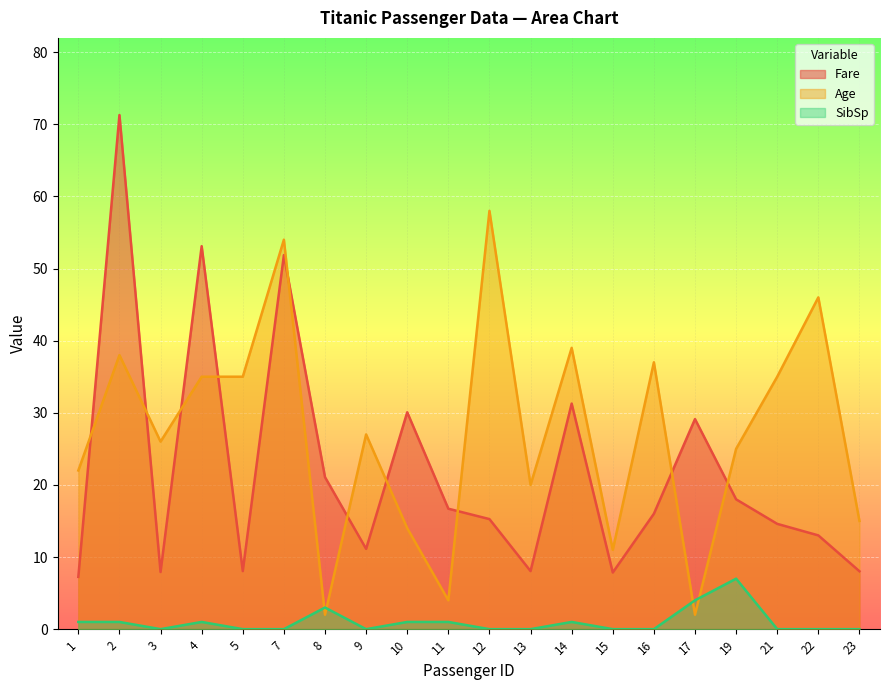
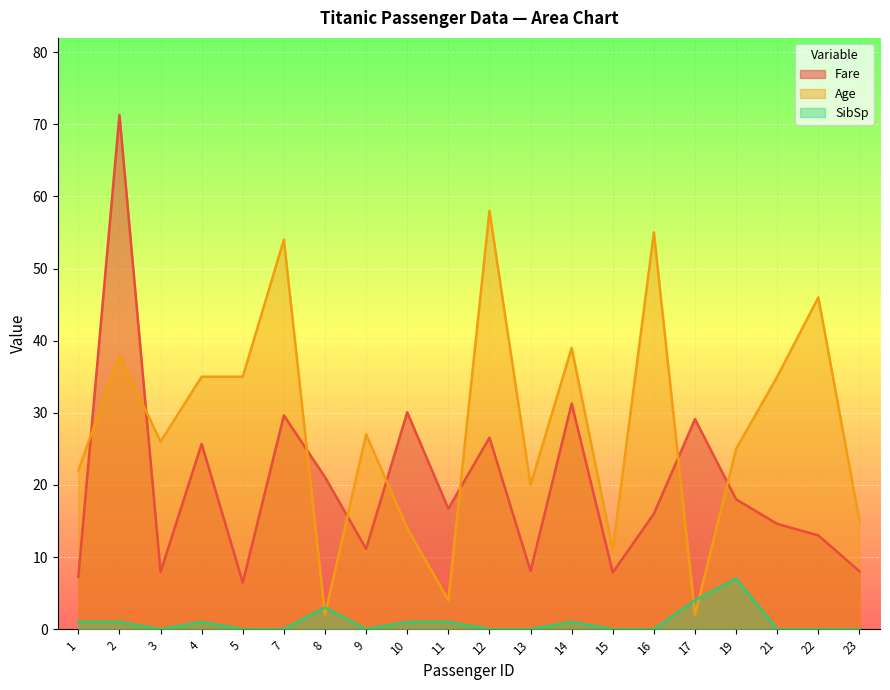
  {
    "Fare": {
      "1": 7,
      "2": 71,
      "3": 8,
-     "4": 53,
-     "5": 8,
-     "7": 52,
+     "4": 26,
+     "5": 6,
+     "7": 30,
      "8": 21,
      "9": 11,
      "10": 30,
      "11": 17,
-     "12": 15,
+     "12": 27,
      "13": 8,
      "14": 31,
      "15": 8,
      "16": 16,
      "17": 29,
      "19": 18,
      "21": 15,
      "22": 13,
      "23": 8
    },
    "Age": {
      "1": 22,
      "2": 38,
      "3": 26,
      "4": 35,
      "5": 35,
      "7": 54,
      "8": 2,
      "9": 27,
      "10": 14,
      "11": 4,
      "12": 58,
      "13": 20,
      "14": 39,
      "15": 11,
-     "16": 37,
+     "16": 55,
      "17": 2,
      "19": 25,
      "21": 35,
      "22": 46,
      "23": 15
    },
    "SibSp": {
      "1": 1,
      "2": 1,
      "3": 0,
      "4": 1,
      "5": 0,
      "7": 0,
      "8": 3,
      "9": 0,
      "10": 1,
      "11": 1,
      "12": 0,
      "13": 0,
      "14": 1,
      "15": 0,
      "16": 0,
      "17": 4,
      "19": 7,
      "21": 0,
      "22": 0,
      "23": 0
    }
  }
